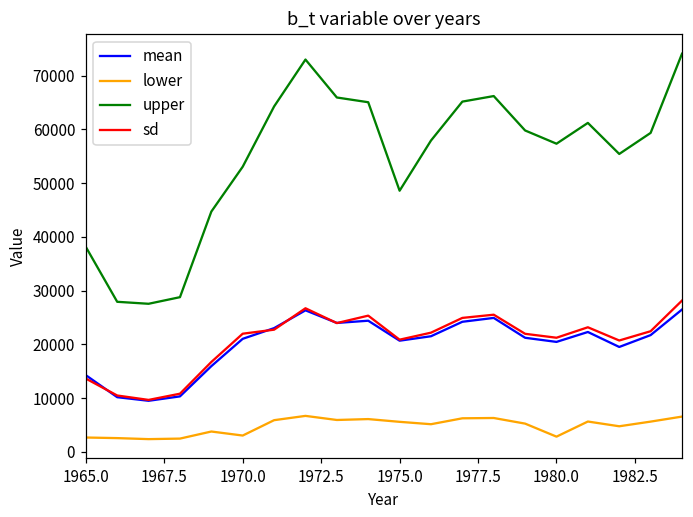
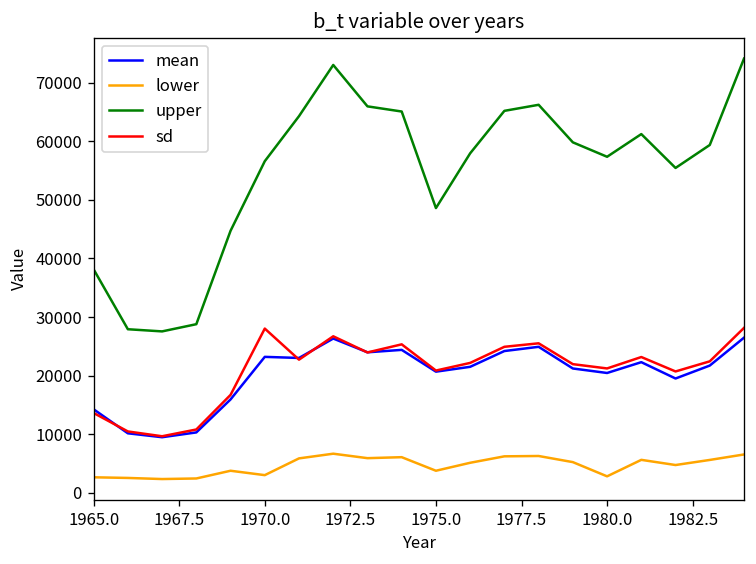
  {
    "mean": {
      "1965.0": 14000,
-     "1970.0": 21000,
+     "1970.0": 23000,
      "1980.0": 20000
    },
    "lower": {
      "1965.0": 3000,
      "1970.0": 3000,
-     "1975.0": 6000,
+     "1975.0": 4000,
      "1980.0": 3000
    },
    "upper": {
      "1965.0": 38000,
-     "1970.0": 53000,
+     "1970.0": 57000,
      "1975.0": 49000,
      "1980.0": 57000
    },
    "sd": {
      "1965.0": 14000,
-     "1970.0": 22000,
+     "1970.0": 28000,
      "1980.0": 21000
    }
  }
